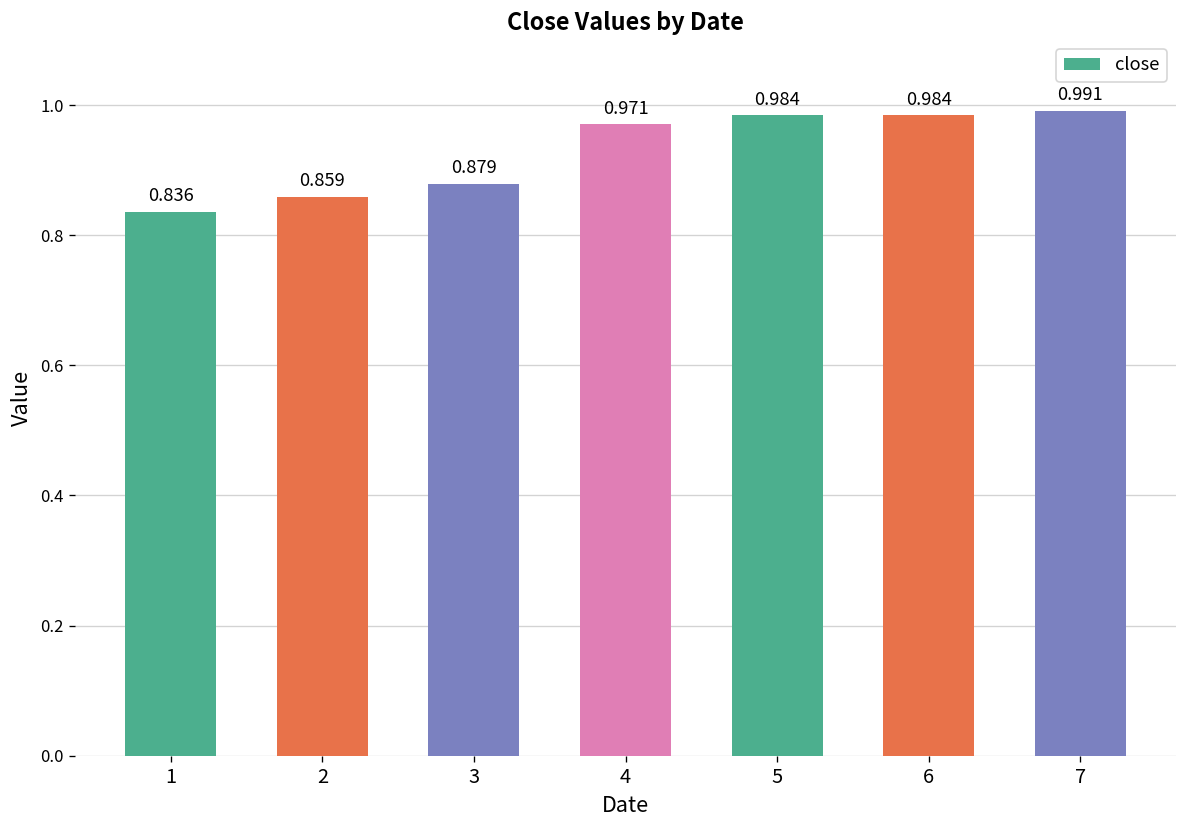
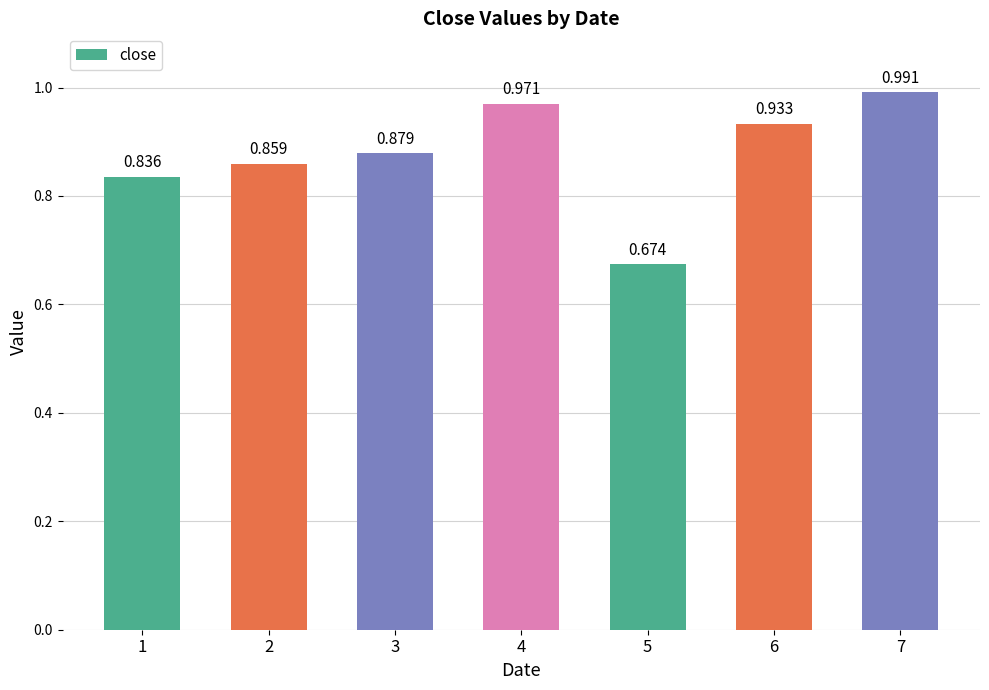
  {
    "1": 0.836,
    "2": 0.859,
    "3": 0.879,
    "4": 0.971,
-   "5": 0.984,
-   "6": 0.984,
+   "5": 0.674,
+   "6": 0.933,
    "7": 0.991
  }
